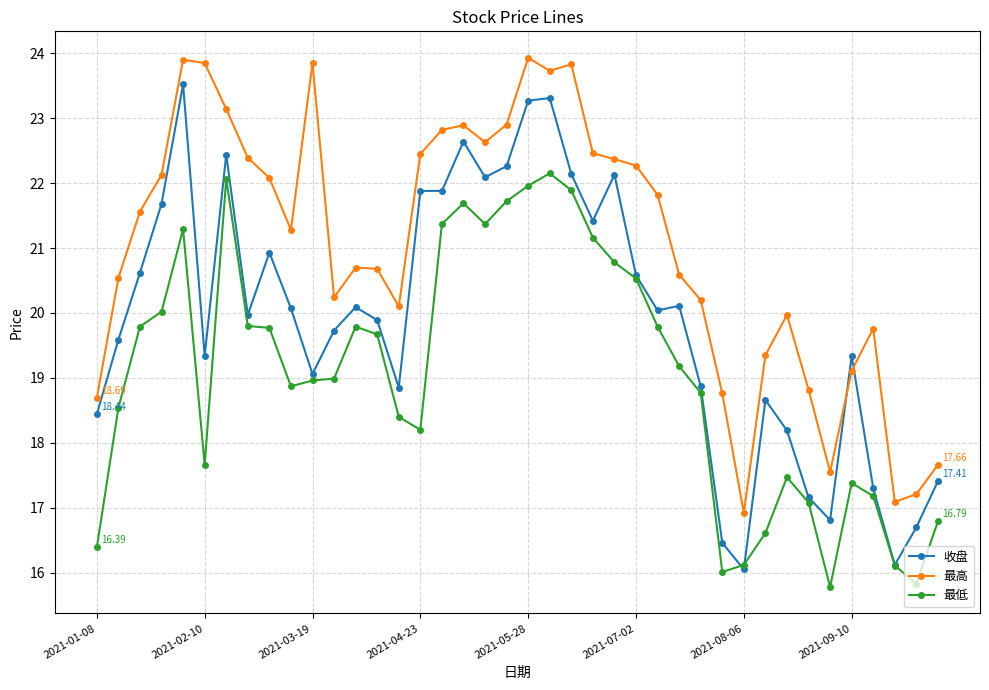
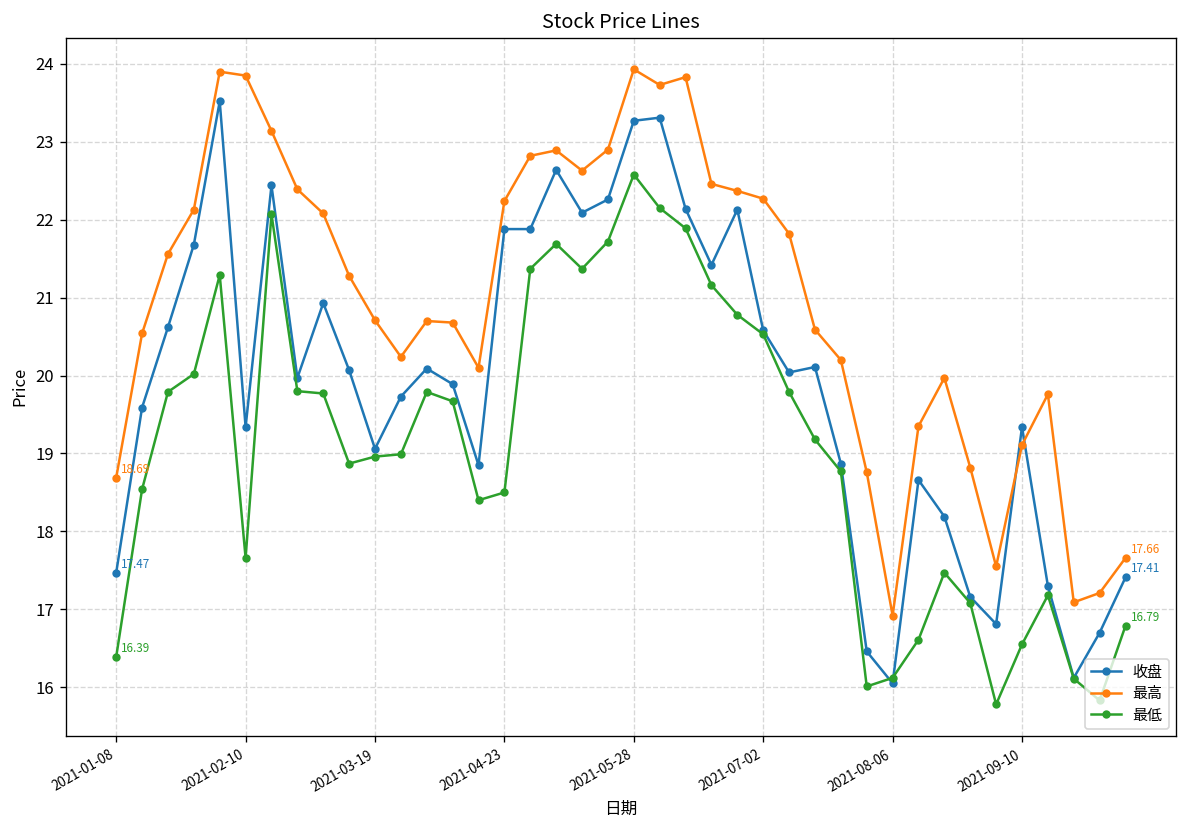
  {
    "收盘": {
-     "2021-01-08": 18.44
+     "2021-01-08": 17.47
    },
    "最高": {
      "2021-02-10": 23.9,
-     "2021-03-19": 23.9,
-     "2021-04-23": 22.5,
+     "2021-03-19": 20.7,
+     "2021-04-23": 22.2,
      "2021-05-28": 23.9,
      "2021-07-02": 22.3,
      "2021-08-06": 16.9,
      "2021-09-10": 19.1
    },
    "最低": {
      "2021-02-10": 17.7,
      "2021-03-19": 19.0,
-     "2021-04-23": 18.2,
-     "2021-05-28": 22.0,
+     "2021-04-23": 18.5,
+     "2021-05-28": 22.6,
      "2021-07-02": 20.5,
      "2021-08-06": 16.1,
-     "2021-09-10": 17.4
+     "2021-09-10": 16.6
    }
  }
